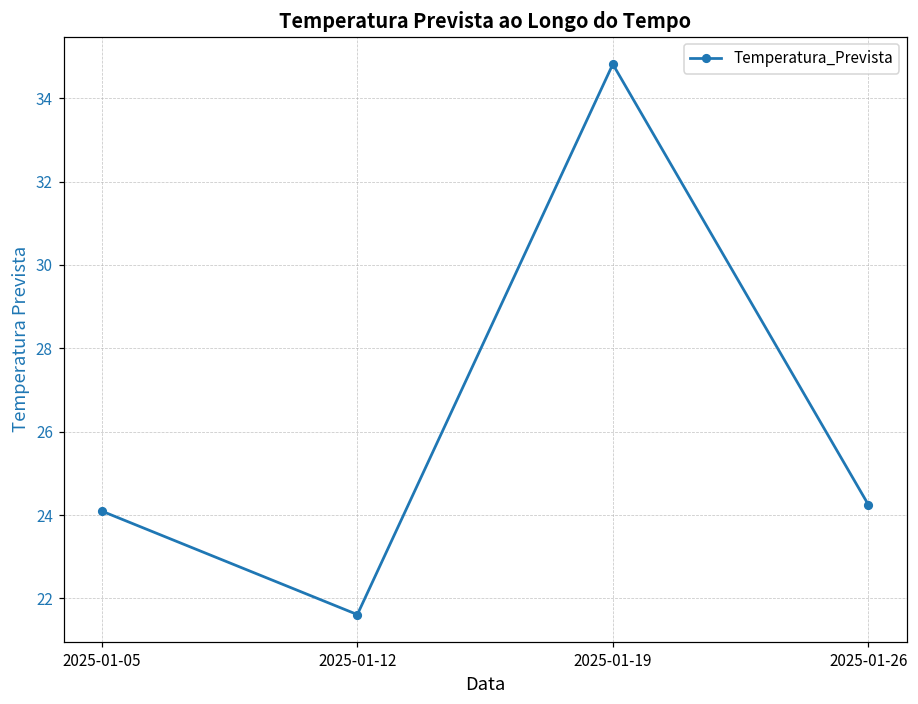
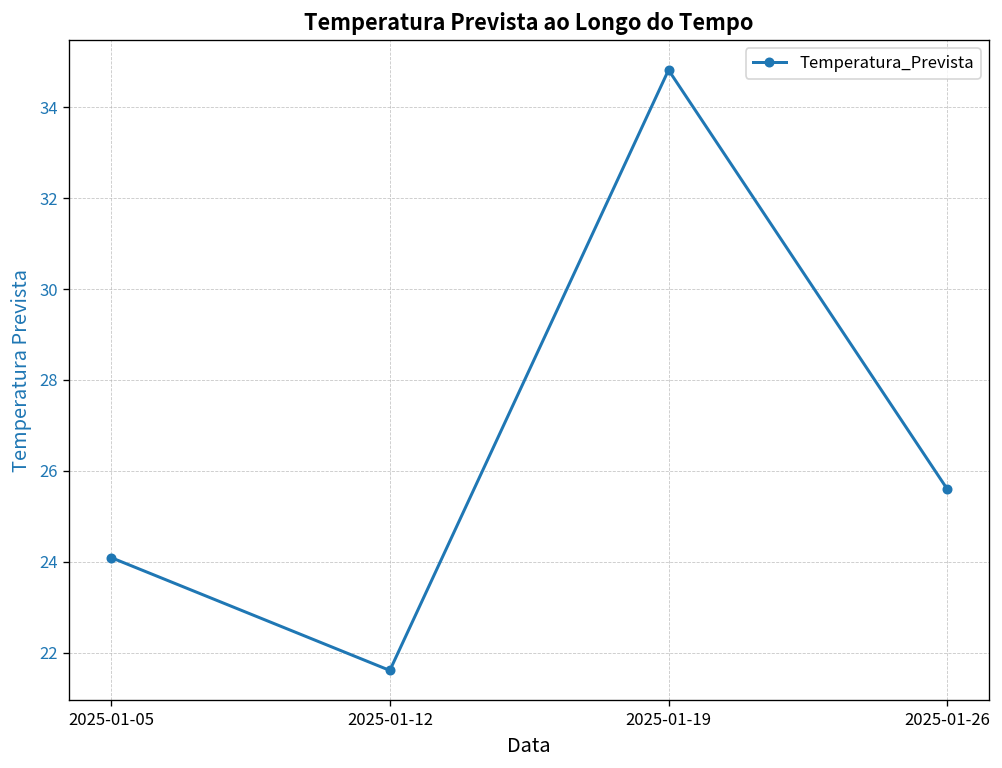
  {
    "2025-01-05": 24.1,
    "2025-01-12": 21.6,
    "2025-01-19": 34.8,
-   "2025-01-26": 24.3
+   "2025-01-26": 25.6
  }
